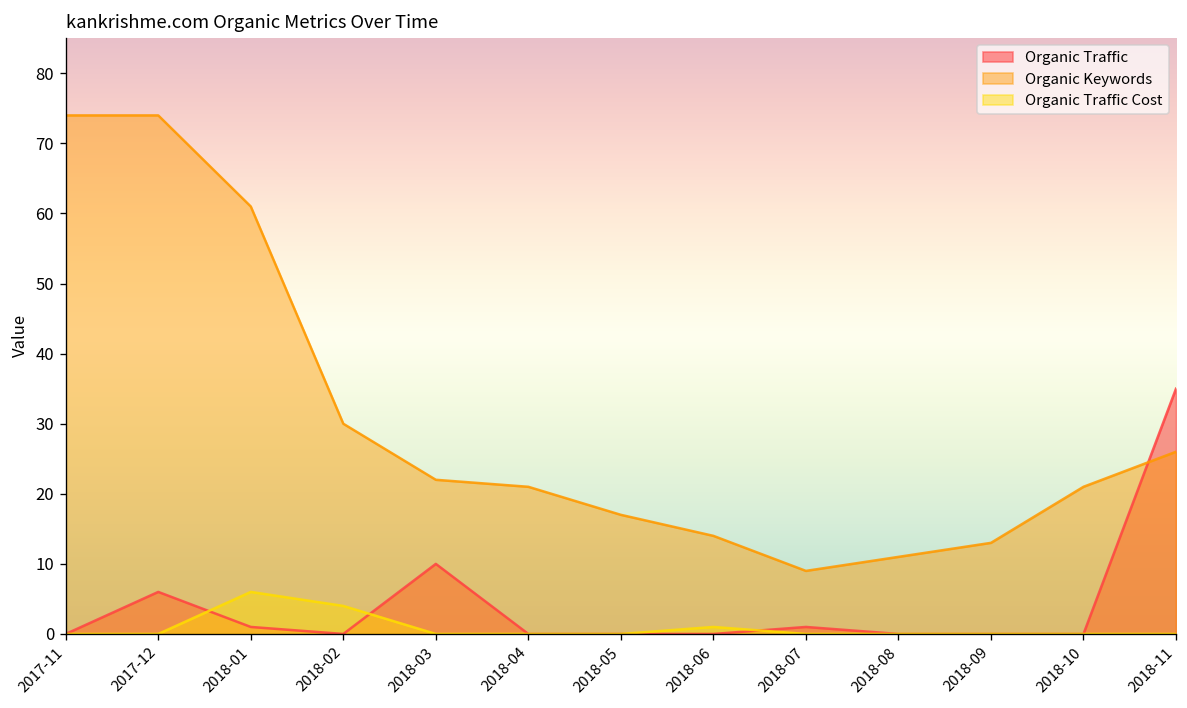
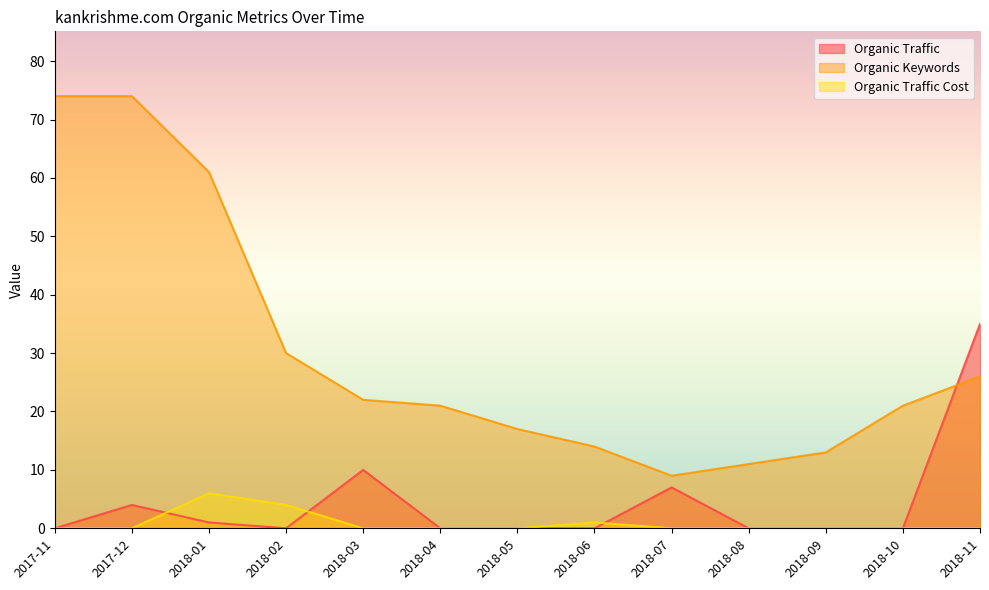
  {
    "Organic Traffic": {
-     "2017-12": 6,
+     "2017-12": 4,
      "2018-01": 1,
      "2018-02": 0,
      "2018-03": 10,
      "2018-06": 0,
-     "2018-07": 1,
+     "2018-07": 7,
      "2018-11": 35
    }
  }
